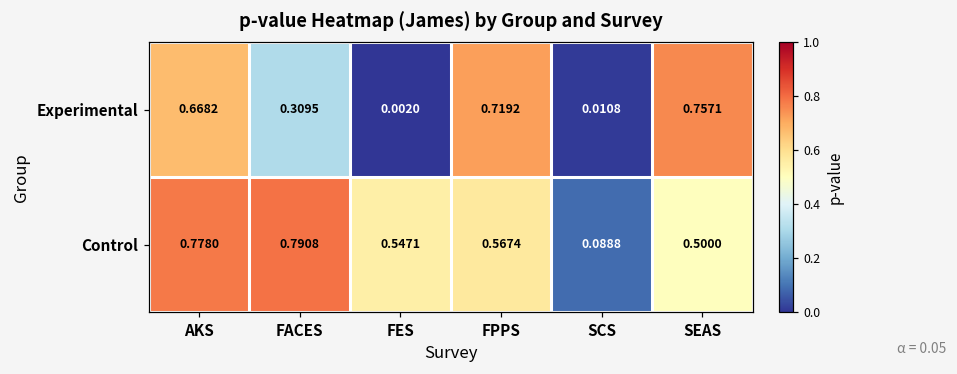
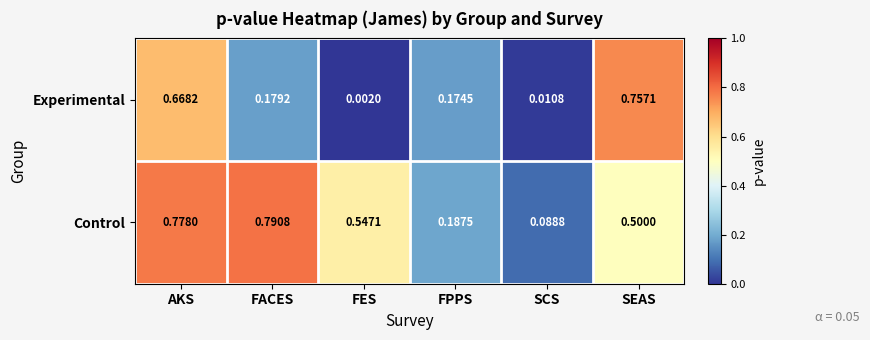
  {
    "Experimental": {
      "AKS": 0.6682,
-     "FACES": 0.3095,
+     "FACES": 0.1792,
      "FES": 0.0020,
-     "FPPS": 0.7192,
+     "FPPS": 0.1745,
      "SCS": 0.0108,
      "SEAS": 0.7571
    },
    "Control": {
      "AKS": 0.7780,
      "FACES": 0.7908,
      "FES": 0.5471,
-     "FPPS": 0.5674,
+     "FPPS": 0.1875,
      "SCS": 0.0888,
      "SEAS": 0.5000
    }
  }
